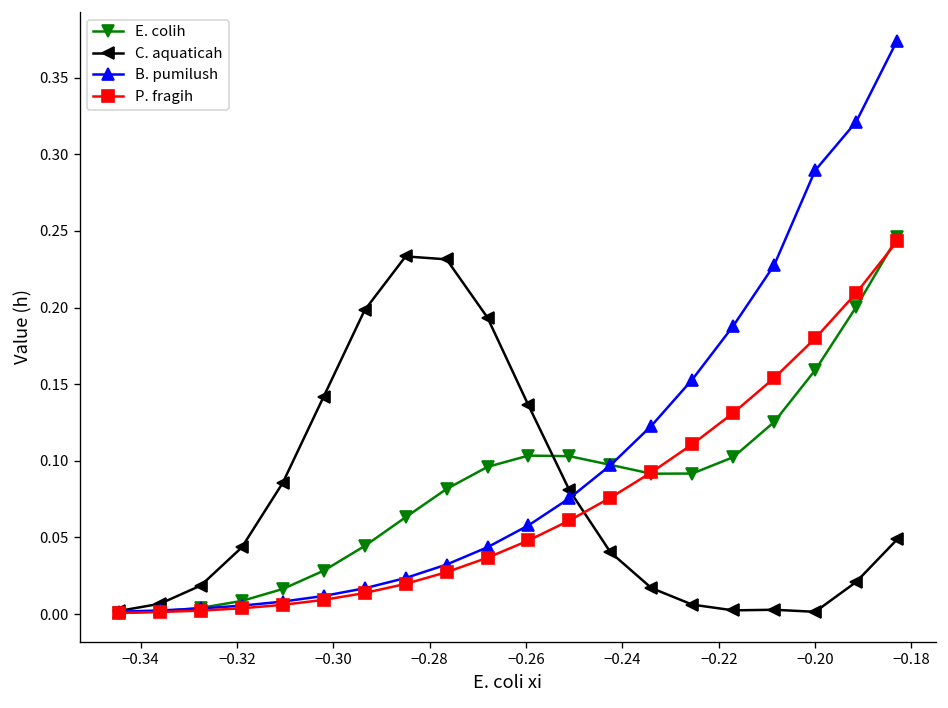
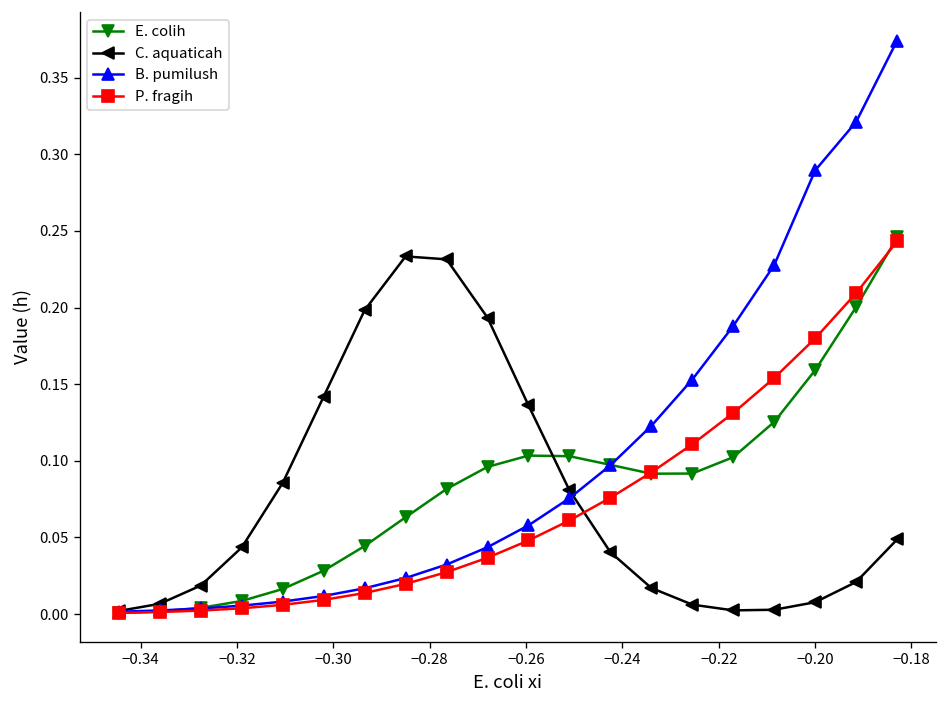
  {
    "E. colih": {
      "−0.20": 0.159
    },
    "C. aquaticah": {
-     "−0.20": 0.001
+     "−0.20": 0.008
    },
    "B. pumilush": {
      "−0.20": 0.289
    },
    "P. fragih": {
      "−0.20": 0.180
    }
  }
